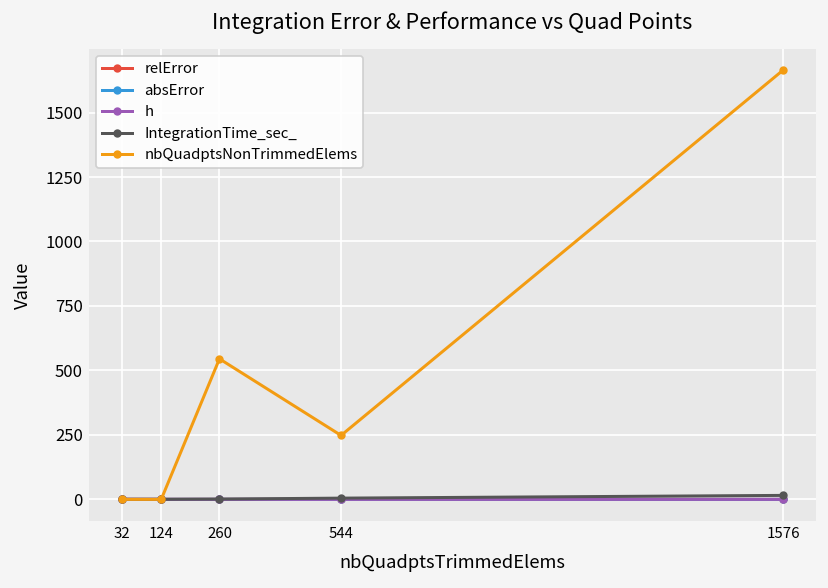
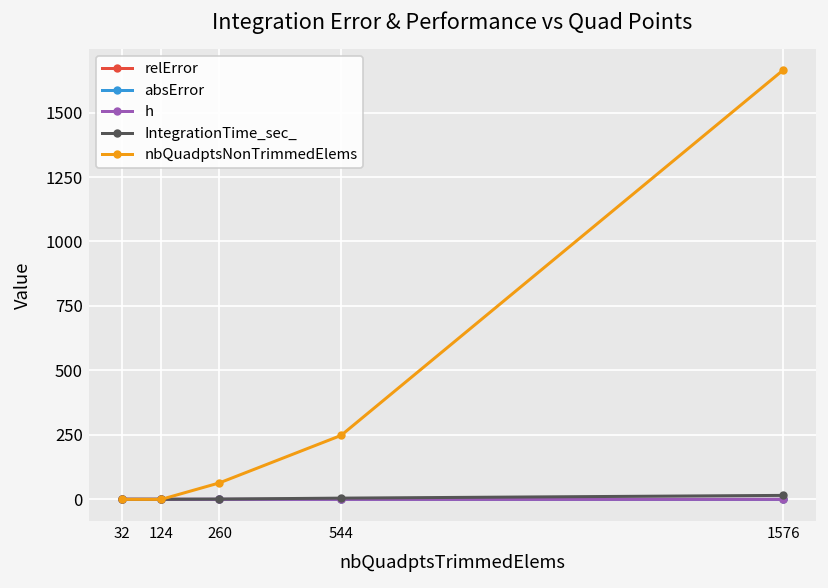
  {
    "h": {
      "1576": 0
    },
    "IntegrationTime_sec_": {
      "1576": 20
    },
    "nbQuadptsNonTrimmedElems": {
-     "260": 550,
+     "260": 60,
      "544": 250,
      "1576": 1660
    }
  }
